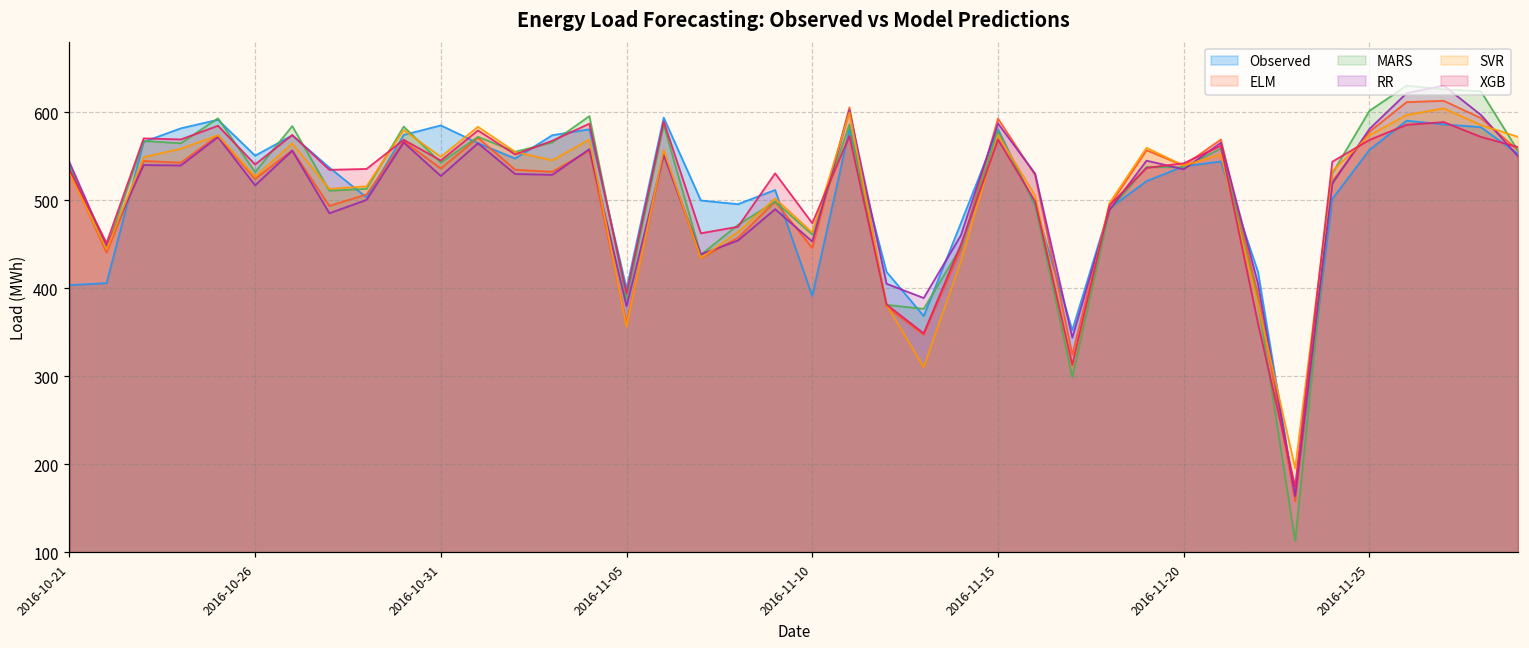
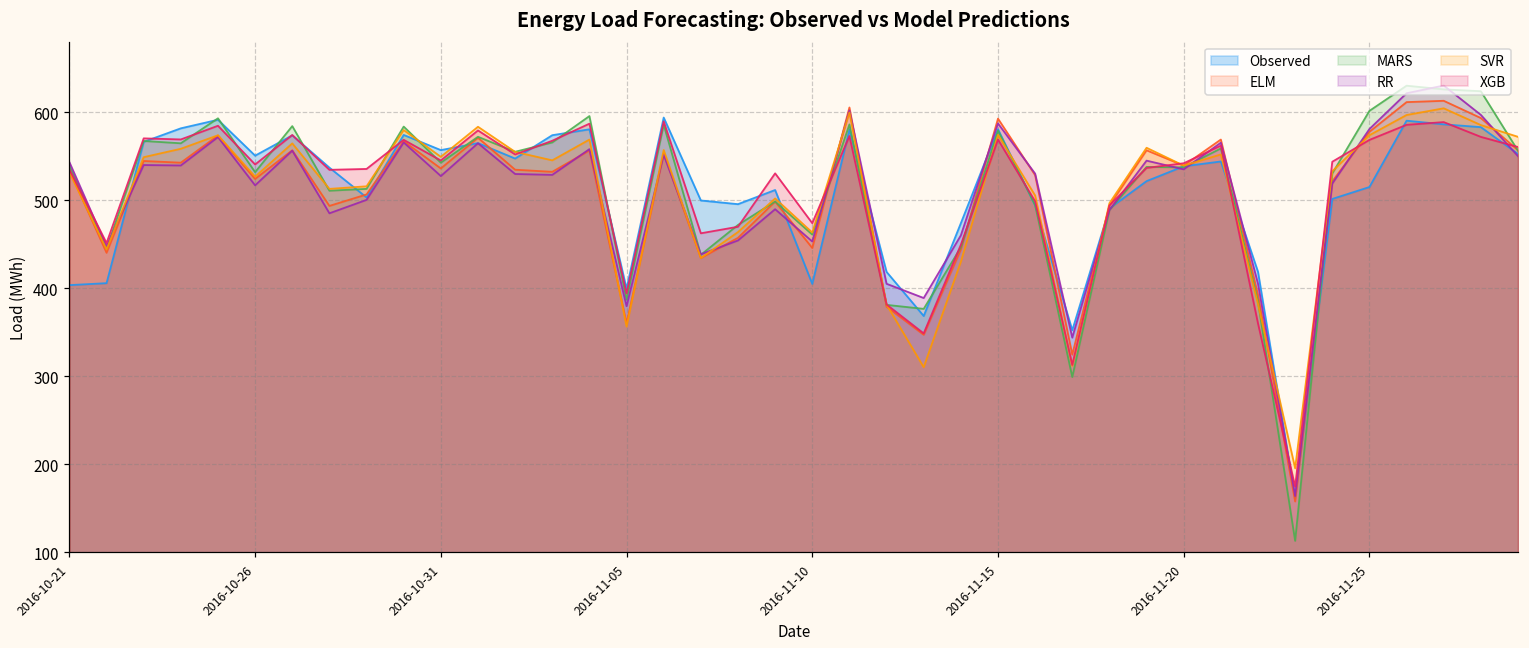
  {
    "Observed": {
      "2016-10-21": 400,
      "2016-10-26": 550,
-     "2016-10-31": 590,
+     "2016-10-31": 560,
      "2016-11-05": 400,
-     "2016-11-10": 390,
-     "2016-11-25": 560
+     "2016-11-10": 410,
+     "2016-11-25": 520
    }
  }
